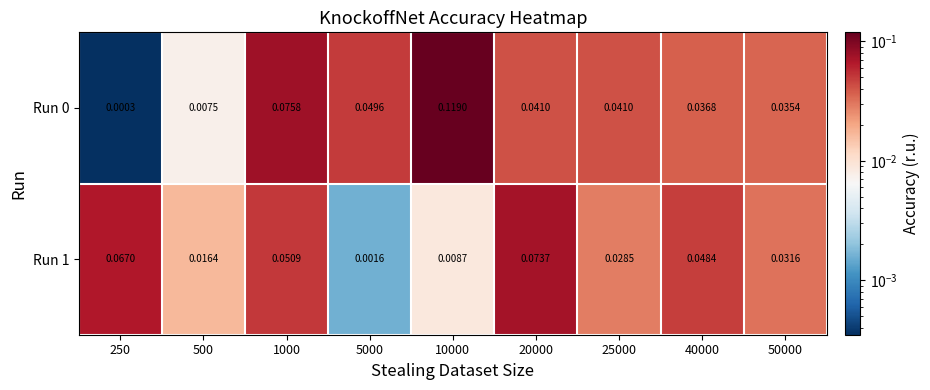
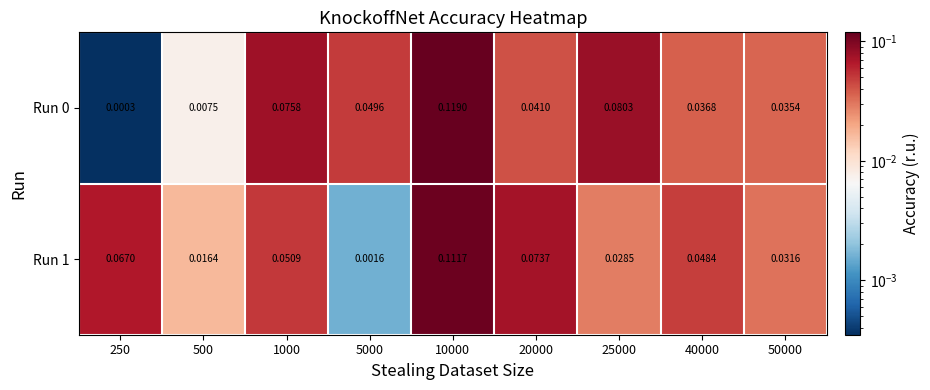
  {
    "Run 0": {
      "250": 0.0003,
      "500": 0.0075,
      "1000": 0.0758,
      "5000": 0.0496,
      "10000": 0.1190,
      "20000": 0.0410,
-     "25000": 0.0410,
+     "25000": 0.0803,
      "40000": 0.0368,
      "50000": 0.0354
    },
    "Run 1": {
      "250": 0.0670,
      "500": 0.0164,
      "1000": 0.0509,
      "5000": 0.0016,
-     "10000": 0.0087,
+     "10000": 0.1117,
      "20000": 0.0737,
      "25000": 0.0285,
      "40000": 0.0484,
      "50000": 0.0316
    }
  }
